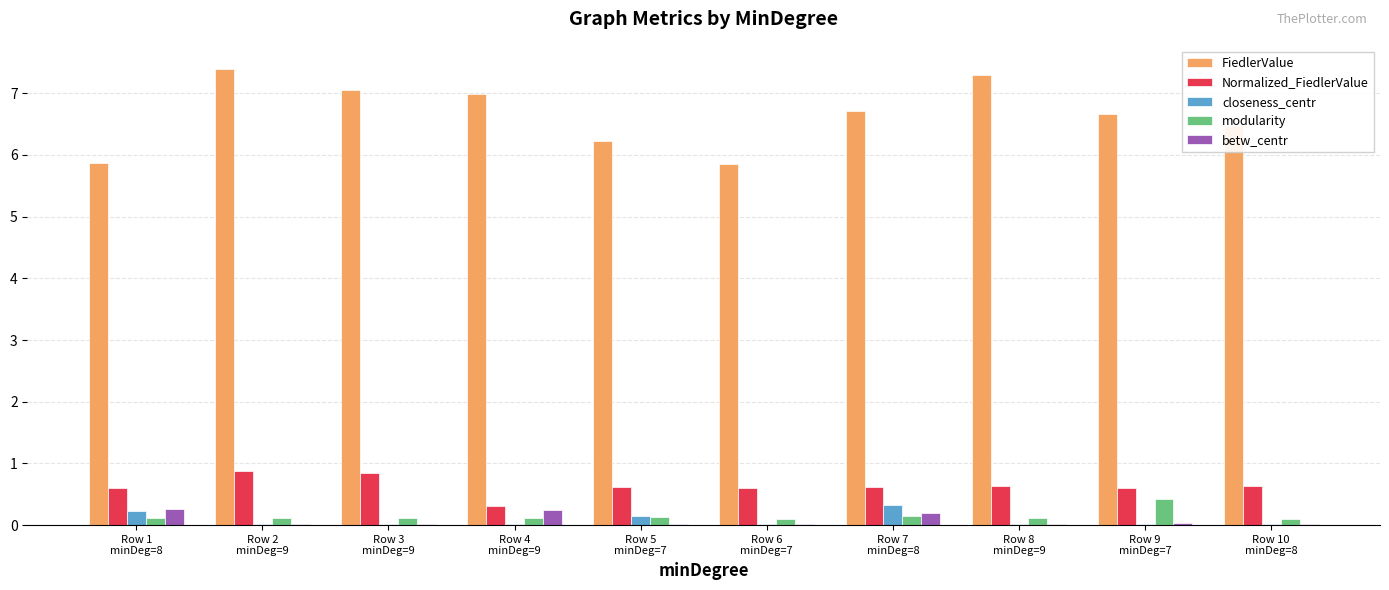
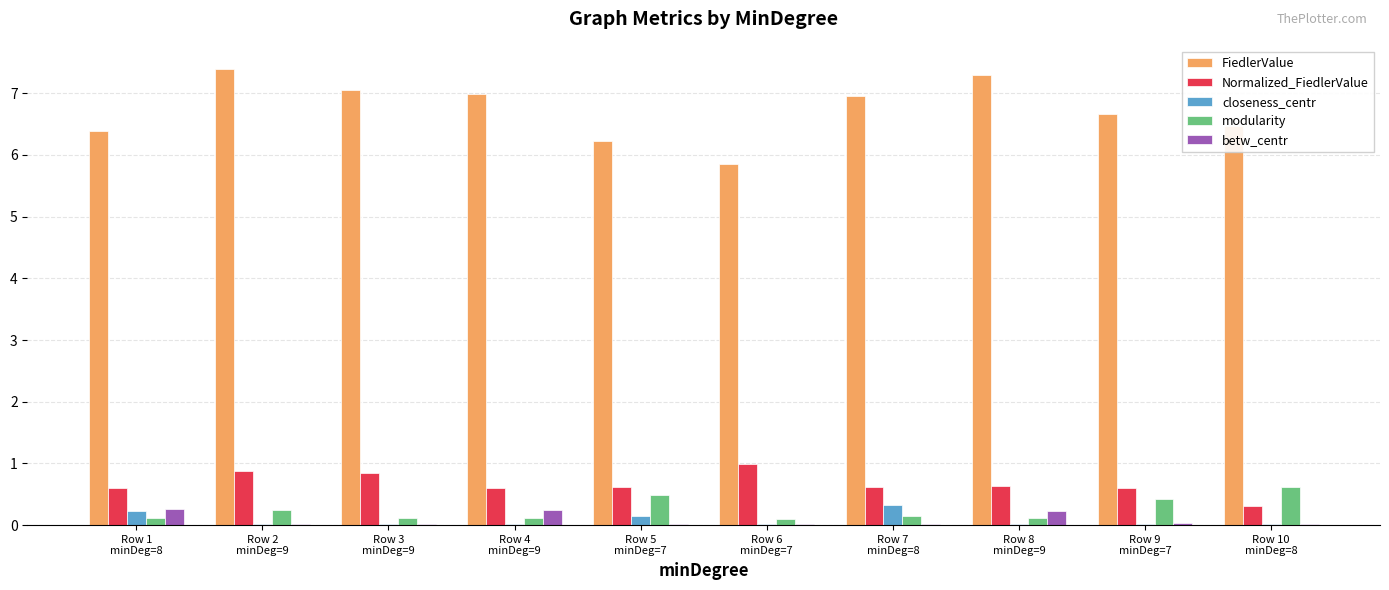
  {
    "FiedlerValue": {
-     "Row 1 minDeg=8": 5.9,
+     "Row 1 minDeg=8": 6.4,
      "Row 2 minDeg=9": 7.4,
      "Row 3 minDeg=9": 7.1,
      "Row 4 minDeg=9": 7.0,
      "Row 5 minDeg=7": 6.2,
      "Row 6 minDeg=7": 5.9,
-     "Row 7 minDeg=8": 6.7,
+     "Row 7 minDeg=8": 7.0,
      "Row 8 minDeg=9": 7.3,
      "Row 9 minDeg=7": 6.7
    },
    "Normalized_FiedlerValue": {
      "Row 1 minDeg=8": 0.6,
      "Row 2 minDeg=9": 0.9,
      "Row 3 minDeg=9": 0.9,
-     "Row 4 minDeg=9": 0.3,
+     "Row 4 minDeg=9": 0.6,
      "Row 5 minDeg=7": 0.6,
-     "Row 6 minDeg=7": 0.6,
+     "Row 6 minDeg=7": 1.0,
      "Row 7 minDeg=8": 0.6,
      "Row 8 minDeg=9": 0.6,
      "Row 9 minDeg=7": 0.6,
-     "Row 10 minDeg=8": 0.6
+     "Row 10 minDeg=8": 0.3
    },
    "closeness_centr": {
      "Row 1 minDeg=8": 0.2,
      "Row 5 minDeg=7": 0.1,
      "Row 7 minDeg=8": 0.3
    },
    "modularity": {
      "Row 1 minDeg=8": 0.1,
-     "Row 2 minDeg=9": 0.1,
+     "Row 2 minDeg=9": 0.3,
      "Row 3 minDeg=9": 0.1,
      "Row 4 minDeg=9": 0.1,
-     "Row 5 minDeg=7": 0.1,
+     "Row 5 minDeg=7": 0.5,
      "Row 6 minDeg=7": 0.1,
      "Row 7 minDeg=8": 0.2,
      "Row 8 minDeg=9": 0.1,
      "Row 9 minDeg=7": 0.4,
-     "Row 10 minDeg=8": 0.1
+     "Row 10 minDeg=8": 0.6
    },
    "betw_centr": {
      "Row 1 minDeg=8": 0.3,
      "Row 4 minDeg=9": 0.2,
-     "Row 7 minDeg=8": 0.2,
-     "Row 8 minDeg=9": 0.0
+     "Row 7 minDeg=8": 0.0,
+     "Row 8 minDeg=9": 0.2
    }
  }
